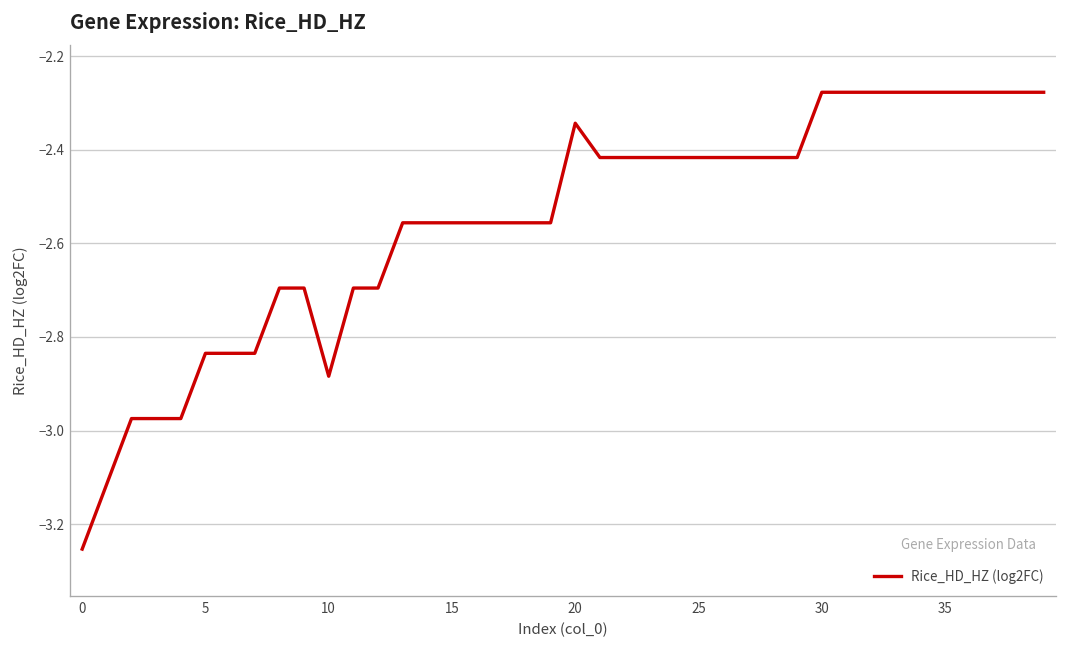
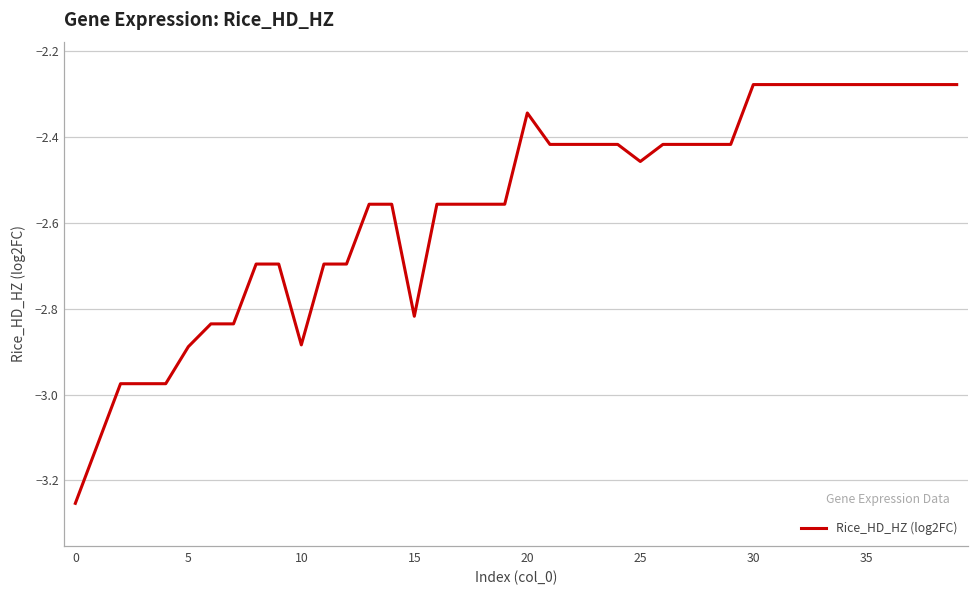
  {
    "0": -3.25,
-   "5": -2.83,
+   "5": -2.89,
    "10": -2.88,
-   "15": -2.56,
+   "15": -2.82,
    "20": -2.34,
-   "25": -2.42,
+   "25": -2.46,
    "30": -2.28,
    "35": -2.28
  }
